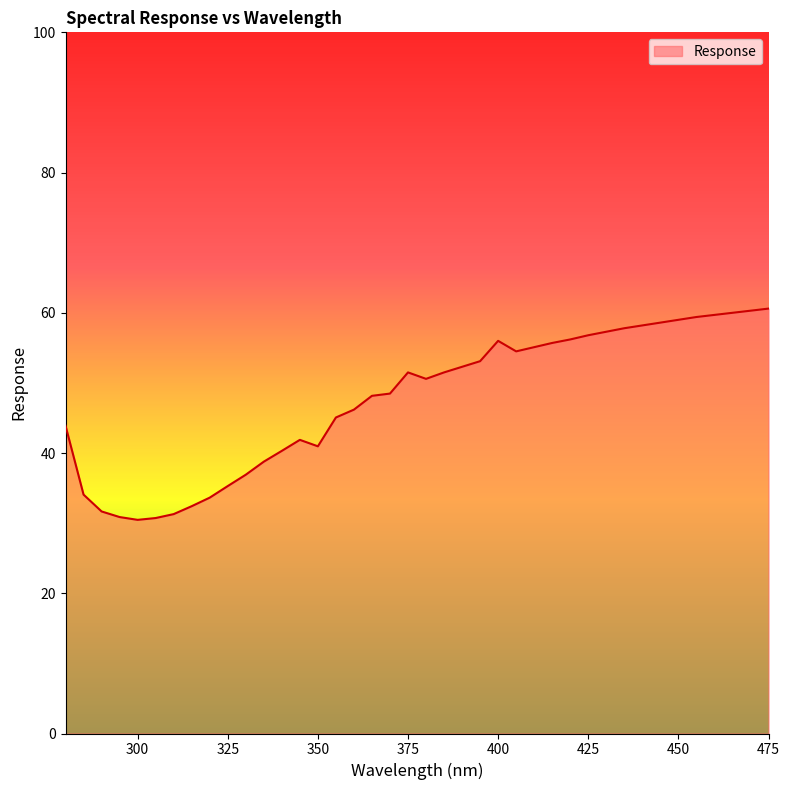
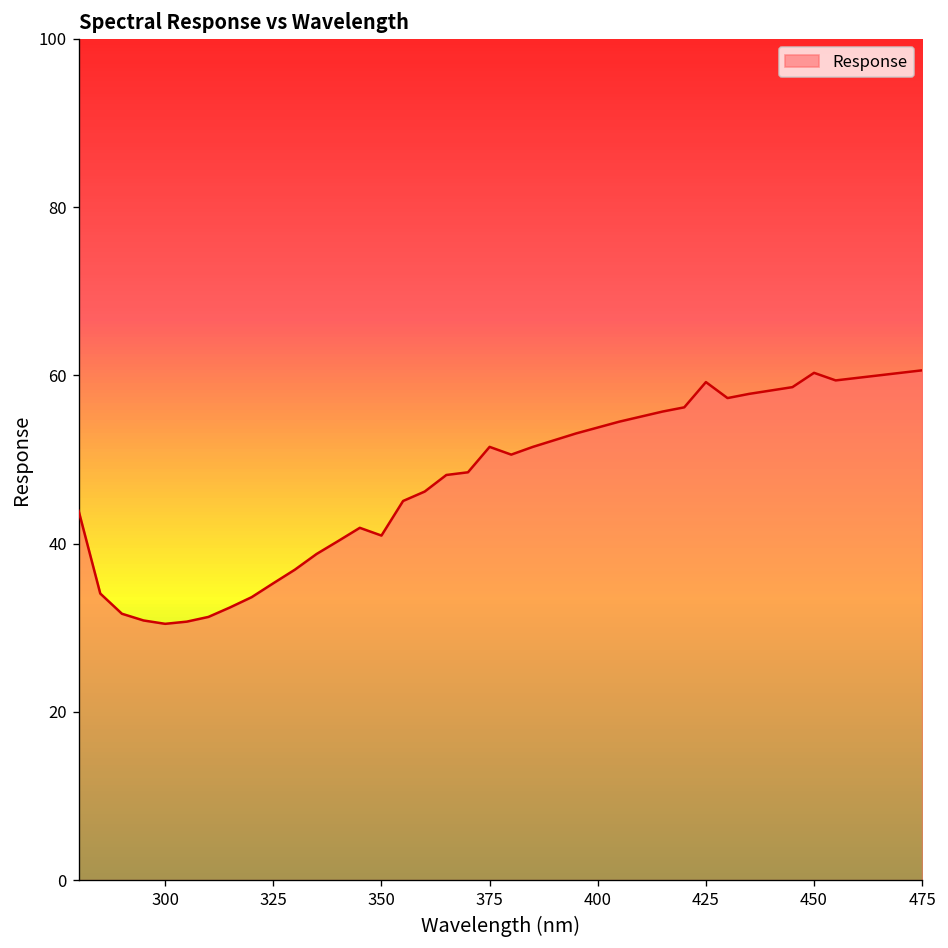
  {
    "300": 30,
    "325": 35,
    "350": 41,
    "375": 52,
-   "400": 56,
-   "425": 57,
-   "450": 59,
+   "400": 54,
+   "425": 59,
+   "450": 60,
    "475": 61
  }
